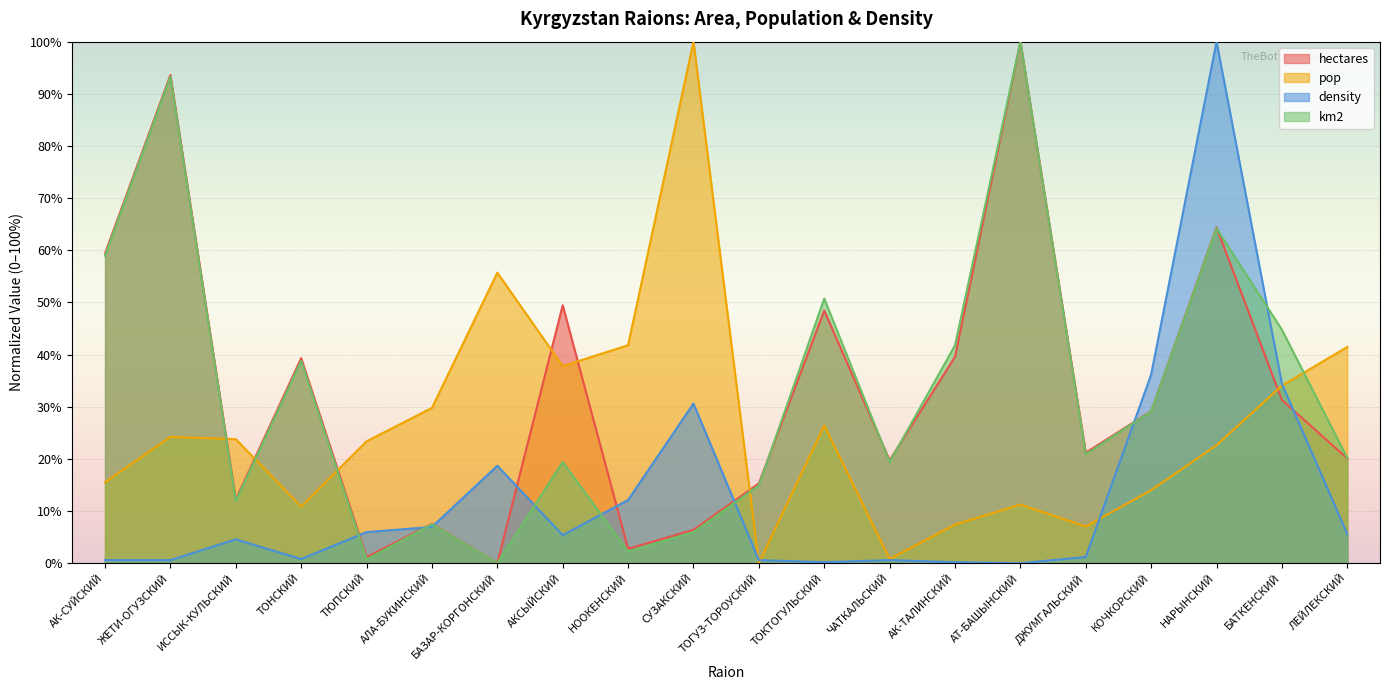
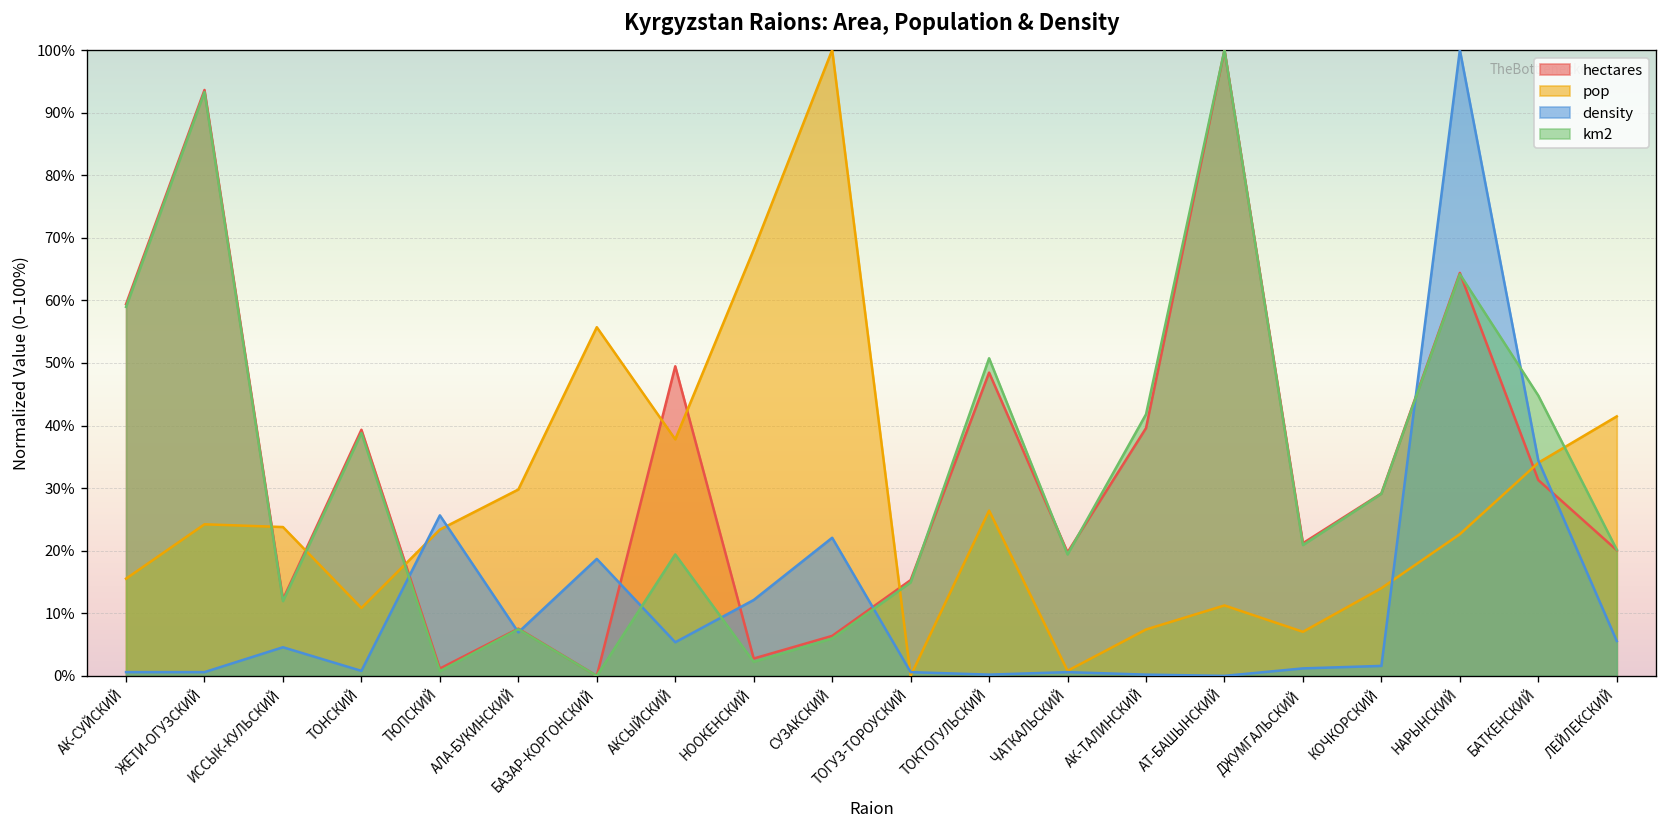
  {
    "hectares": {
      "ТОНСКИЙ": "39%",
      "АКСЫЙСКИЙ": "49%",
      "НООКЕНСКИЙ": "3%",
      "ТОКТОГУЛЬСКИЙ": "48%",
      "АК-ТАЛИНСКИЙ": "40%",
      "БАТКЕНСКИЙ": "31%"
    },
    "pop": {
      "АК-СУЙСКИЙ": "16%",
      "ЖЕТИ-ОГУЗСКИЙ": "24%",
      "ИССЫК-КУЛЬСКИЙ": "24%",
      "ТОНСКИЙ": "11%",
      "ТЮПСКИЙ": "23%",
      "АЛА-БУКИНСКИЙ": "30%",
      "БАЗАР-КОРГОНСКИЙ": "56%",
      "АКСЫЙСКИЙ": "38%",
-     "НООКЕНСКИЙ": "42%",
+     "НООКЕНСКИЙ": "68%",
      "СУЗАКСКИЙ": "100%",
      "ТОГУЗ-ТОРОУСКИЙ": "0%",
      "ТОКТОГУЛЬСКИЙ": "26%",
      "АК-ТАЛИНСКИЙ": "7%",
      "АТ-БАШЫНСКИЙ": "11%",
      "ДЖУМГАЛЬСКИЙ": "7%",
      "КОЧКОРСКИЙ": "14%",
      "НАРЫНСКИЙ": "23%",
      "ЛЕЙЛЕКСКИЙ": "41%"
    },
    "density": {
      "АК-СУЙСКИЙ": "1%",
      "ЖЕТИ-ОГУЗСКИЙ": "1%",
      "ИССЫК-КУЛЬСКИЙ": "5%",
      "ТОНСКИЙ": "1%",
-     "ТЮПСКИЙ": "6%",
+     "ТЮПСКИЙ": "26%",
      "АЛА-БУКИНСКИЙ": "7%",
      "БАЗАР-КОРГОНСКИЙ": "19%",
      "АКСЫЙСКИЙ": "5%",
      "НООКЕНСКИЙ": "12%",
-     "СУЗАКСКИЙ": "31%",
+     "СУЗАКСКИЙ": "22%",
      "ТОГУЗ-ТОРОУСКИЙ": "1%",
      "ТОКТОГУЛЬСКИЙ": "0%",
      "АК-ТАЛИНСКИЙ": "0%",
      "АТ-БАШЫНСКИЙ": "0%",
      "ДЖУМГАЛЬСКИЙ": "1%",
-     "КОЧКОРСКИЙ": "36%",
+     "КОЧКОРСКИЙ": "2%",
      "НАРЫНСКИЙ": "100%",
      "ЛЕЙЛЕКСКИЙ": "6%"
    },
    "km2": {
      "ТОНСКИЙ": "39%",
      "АКСЫЙСКИЙ": "19%",
      "НООКЕНСКИЙ": "2%",
      "ТОКТОГУЛЬСКИЙ": "51%",
      "АК-ТАЛИНСКИЙ": "42%",
      "БАТКЕНСКИЙ": "45%"
    }
  }
